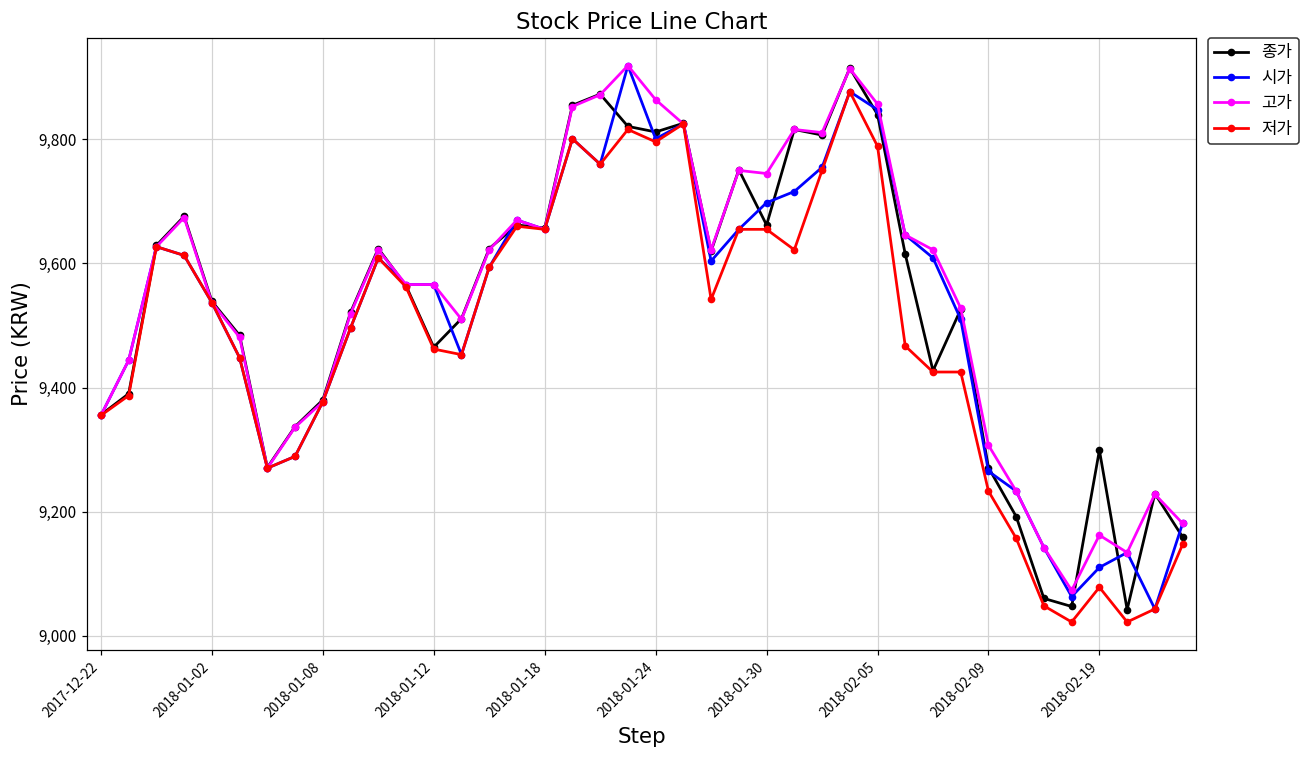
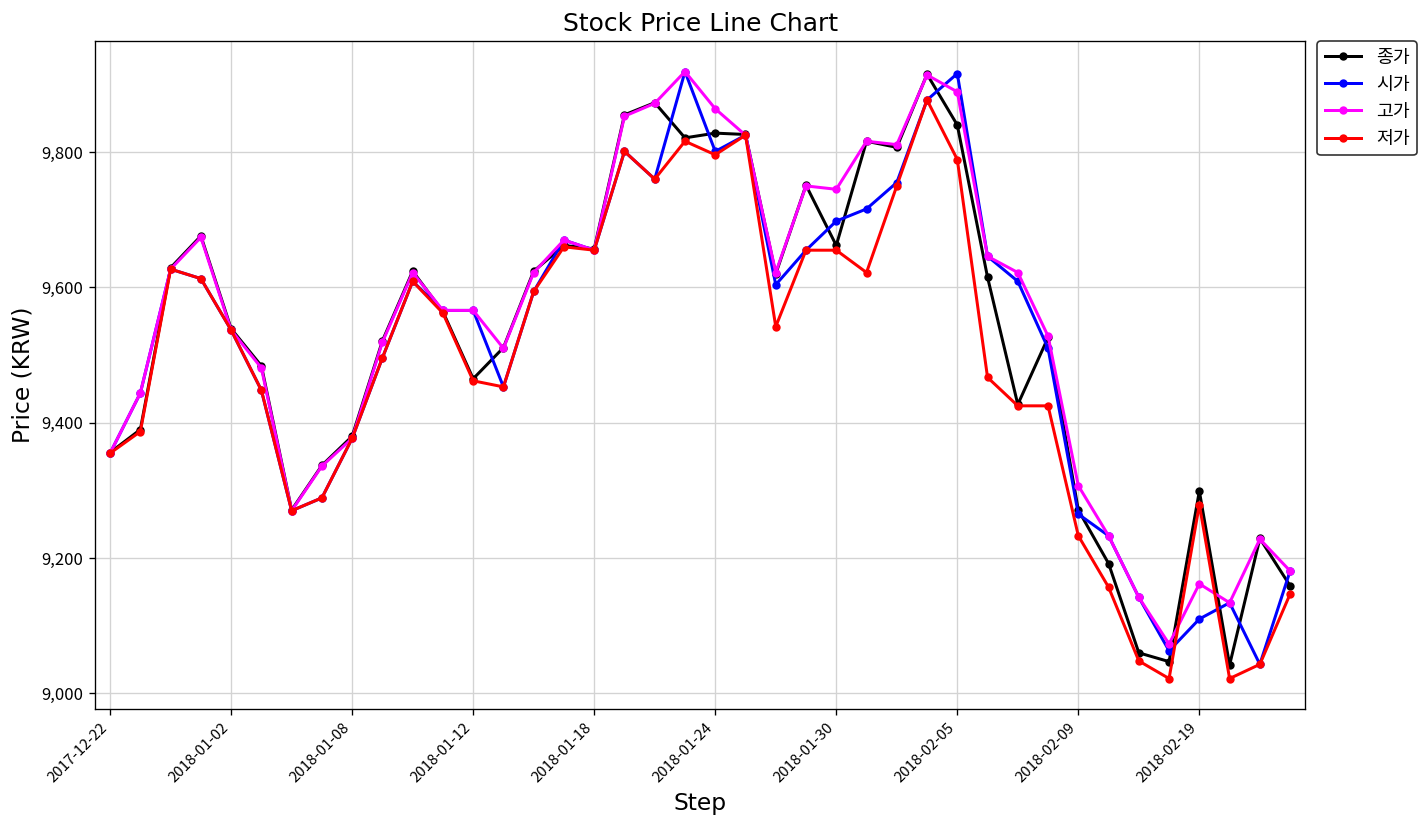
  {
    "종가": {
-     "2018-01-24": "9,810",
+     "2018-01-24": "9,830",
      "2018-01-30": "9,660",
      "2018-02-05": "9,840",
      "2018-02-09": "9,270",
      "2018-02-19": "9,300"
    },
    "시가": {
      "2018-01-24": "9,800",
      "2018-01-30": "9,700",
-     "2018-02-05": "9,850",
+     "2018-02-05": "9,920",
      "2018-02-09": "9,270",
      "2018-02-19": "9,110"
    },
    "고가": {
      "2018-01-24": "9,860",
      "2018-01-30": "9,750",
-     "2018-02-05": "9,860",
+     "2018-02-05": "9,890",
      "2018-02-09": "9,310",
      "2018-02-19": "9,160"
    },
    "저가": {
      "2018-01-24": "9,800",
      "2018-01-30": "9,660",
      "2018-02-05": "9,790",
      "2018-02-09": "9,230",
-     "2018-02-19": "9,080"
+     "2018-02-19": "9,280"
    }
  }
